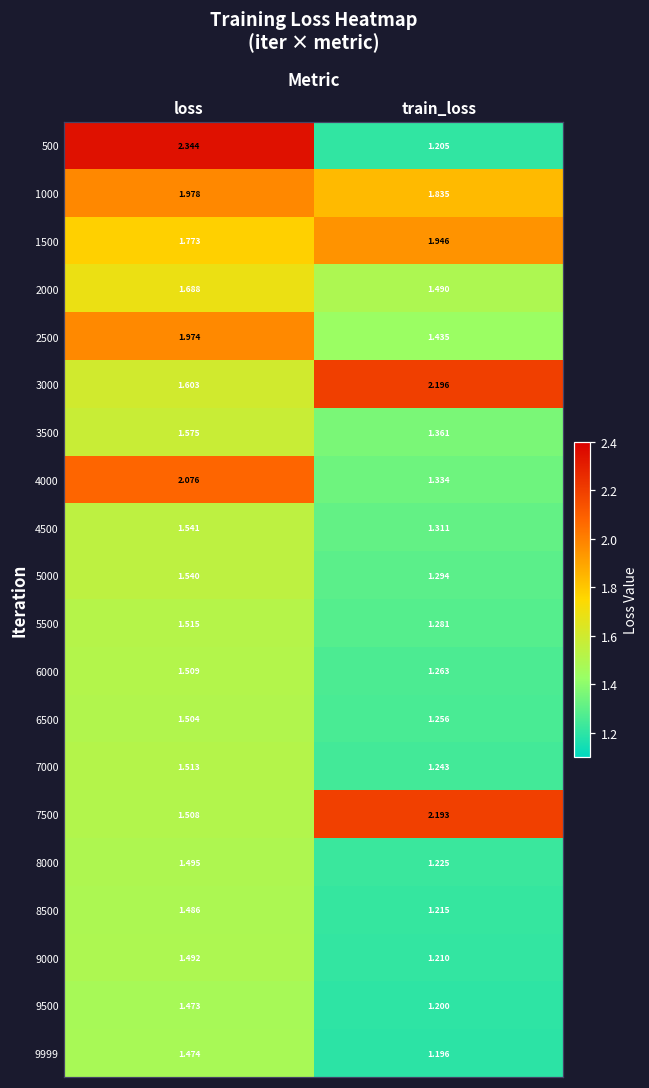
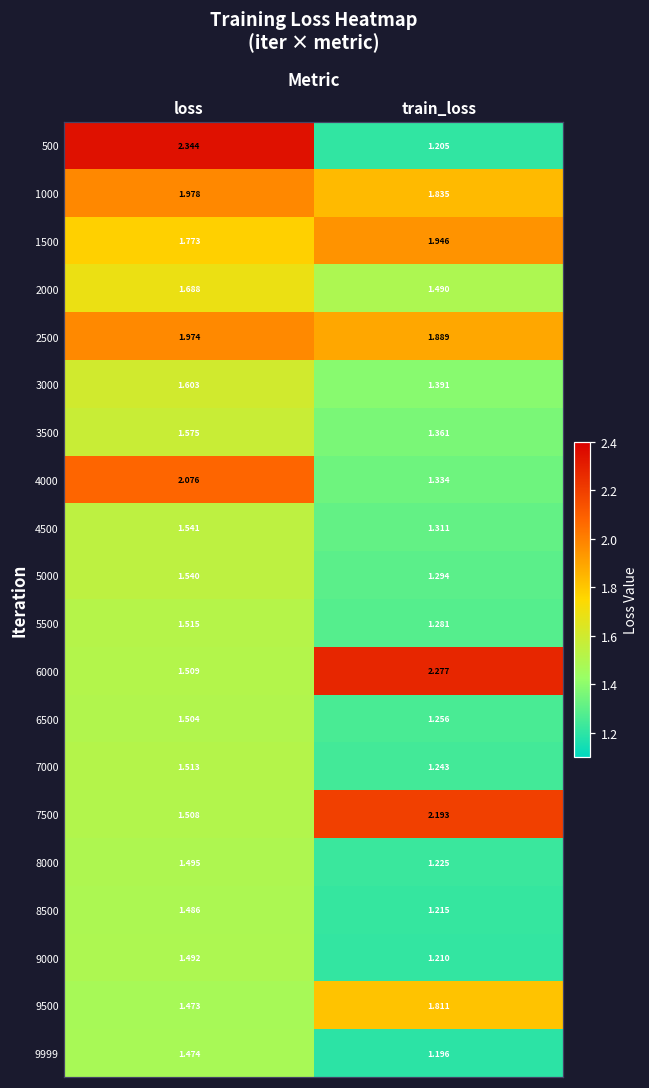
  {
    "500": {
      "loss": 2.344,
      "train_loss": 1.205
    },
    "1000": {
      "loss": 1.978,
      "train_loss": 1.835
    },
    "1500": {
      "loss": 1.773,
      "train_loss": 1.946
    },
    "2000": {
      "loss": 1.688,
      "train_loss": 1.490
    },
    "2500": {
      "loss": 1.974,
-     "train_loss": 1.435
+     "train_loss": 1.889
    },
    "3000": {
      "loss": 1.603,
-     "train_loss": 2.196
+     "train_loss": 1.391
    },
    "3500": {
      "loss": 1.575,
      "train_loss": 1.361
    },
    "4000": {
      "loss": 2.076,
      "train_loss": 1.334
    },
    "4500": {
      "loss": 1.541,
      "train_loss": 1.311
    },
    "5000": {
      "loss": 1.540,
      "train_loss": 1.294
    },
    "5500": {
      "loss": 1.515,
      "train_loss": 1.281
    },
    "6000": {
      "loss": 1.509,
-     "train_loss": 1.263
+     "train_loss": 2.277
    },
    "6500": {
      "loss": 1.504,
      "train_loss": 1.256
    },
    "7000": {
      "loss": 1.513,
      "train_loss": 1.243
    },
    "7500": {
      "loss": 1.508,
      "train_loss": 2.193
    },
    "8000": {
      "loss": 1.495,
      "train_loss": 1.225
    },
    "8500": {
      "loss": 1.486,
      "train_loss": 1.215
    },
    "9000": {
      "loss": 1.492,
      "train_loss": 1.210
    },
    "9500": {
      "loss": 1.473,
-     "train_loss": 1.200
+     "train_loss": 1.811
    },
    "9999": {
      "loss": 1.474,
      "train_loss": 1.196
    }
  }
